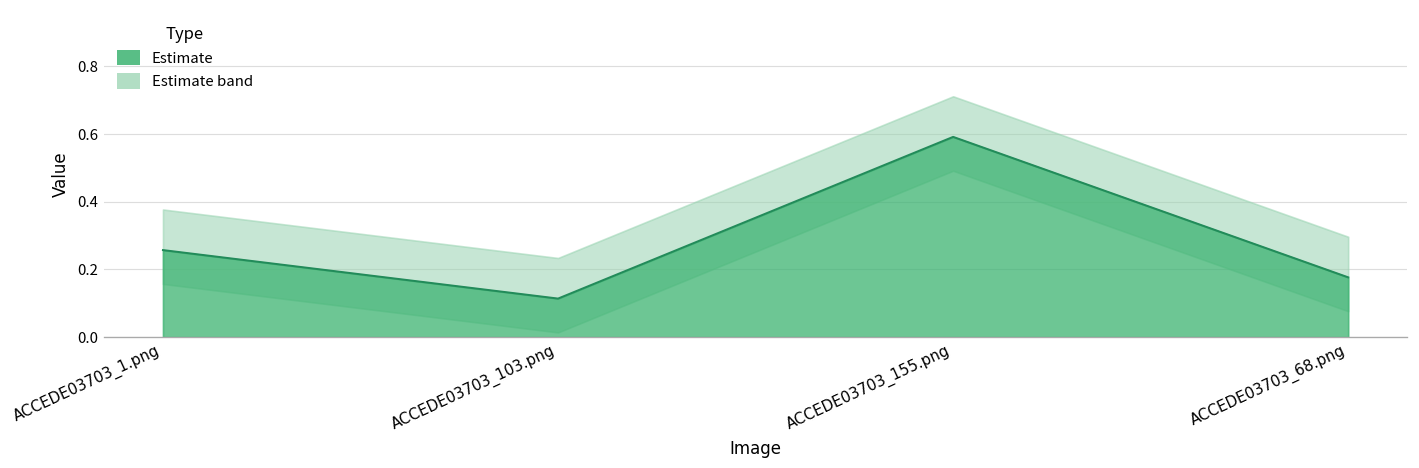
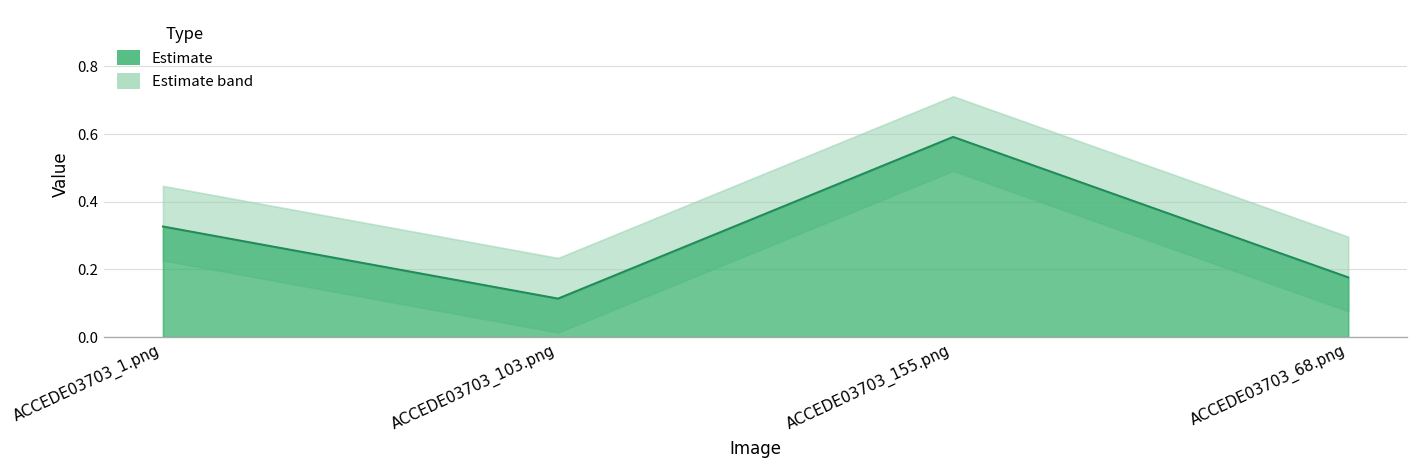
  {
    "Estimate": {
-     "ACCEDE03703_1.png": 0.26,
+     "ACCEDE03703_1.png": 0.33,
      "ACCEDE03703_103.png": 0.11,
      "ACCEDE03703_155.png": 0.59,
      "ACCEDE03703_68.png": 0.18
    }
  }
